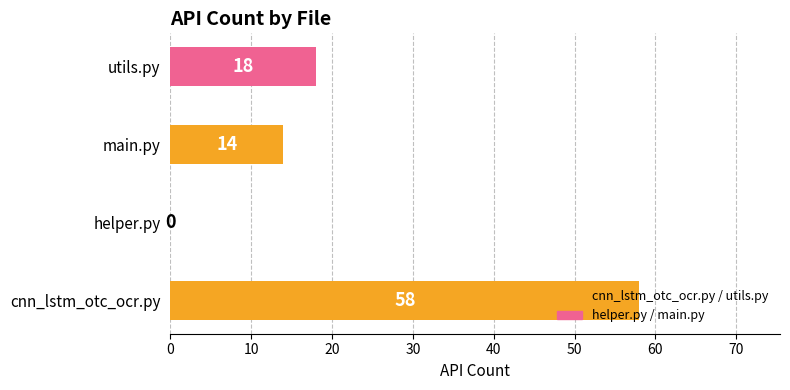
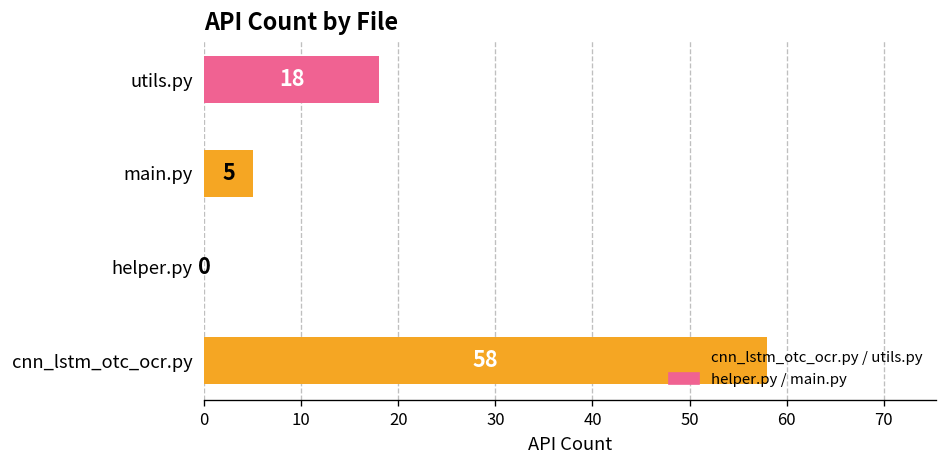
  {
    "utils.py": 18,
-   "main.py": 14,
+   "main.py": 5,
    "helper.py": 0,
    "cnn_lstm_otc_ocr.py": 58
  }
